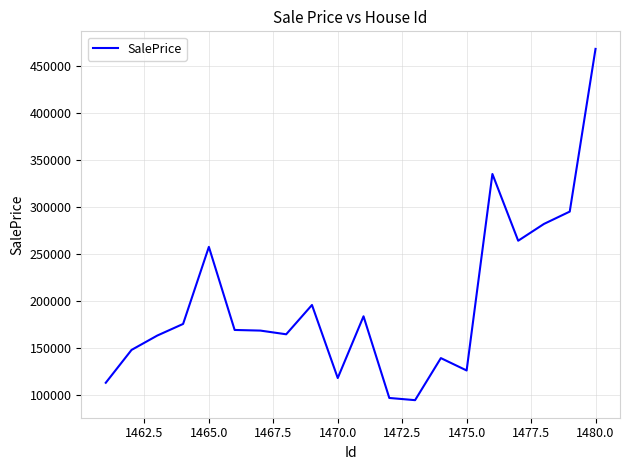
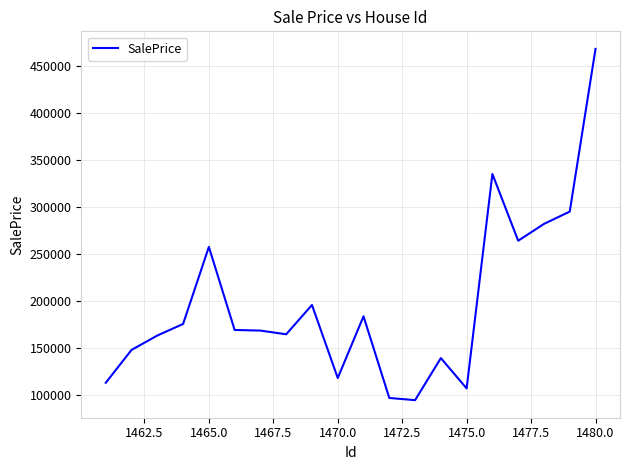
  {
    "1465.0": 260000,
    "1470.0": 120000,
-   "1475.0": 130000,
+   "1475.0": 110000,
    "1480.0": 470000
  }
